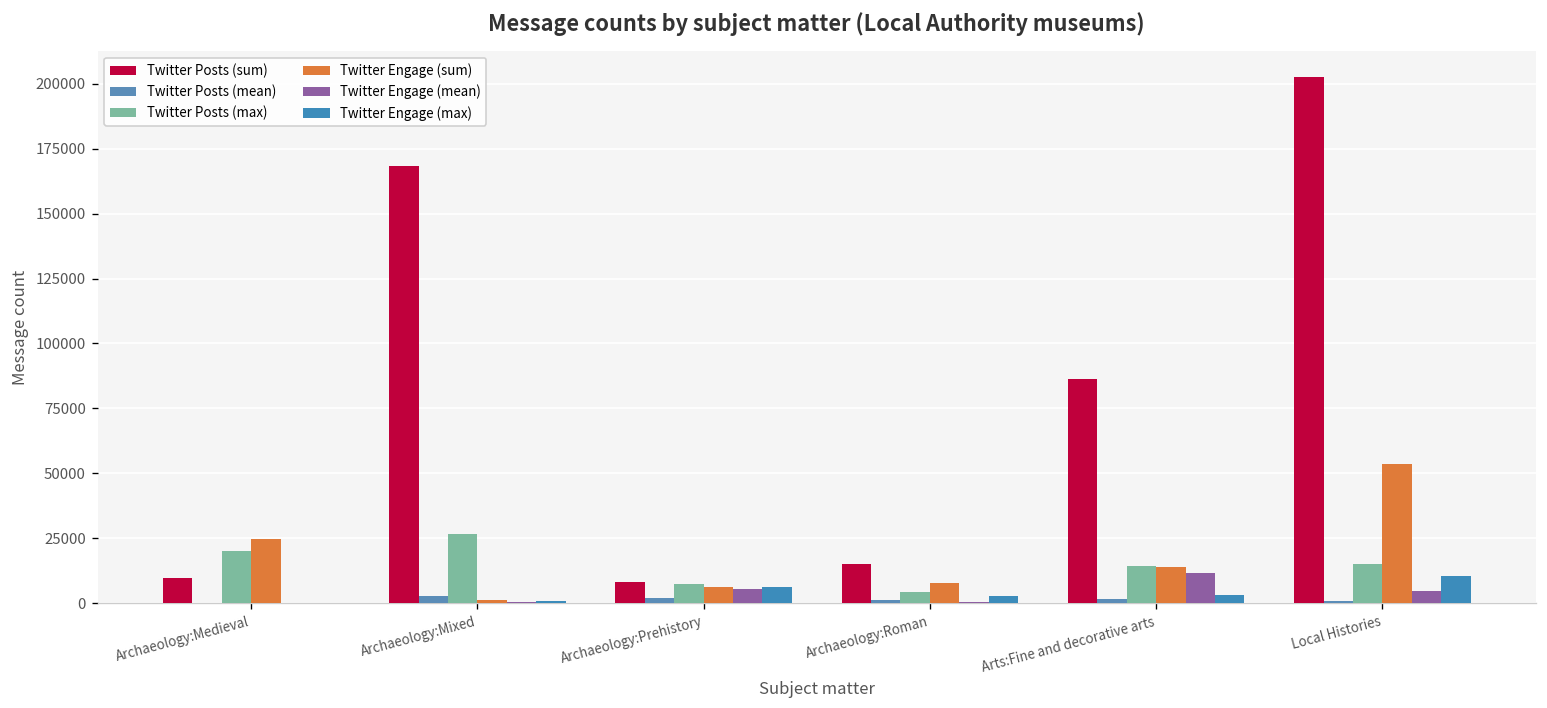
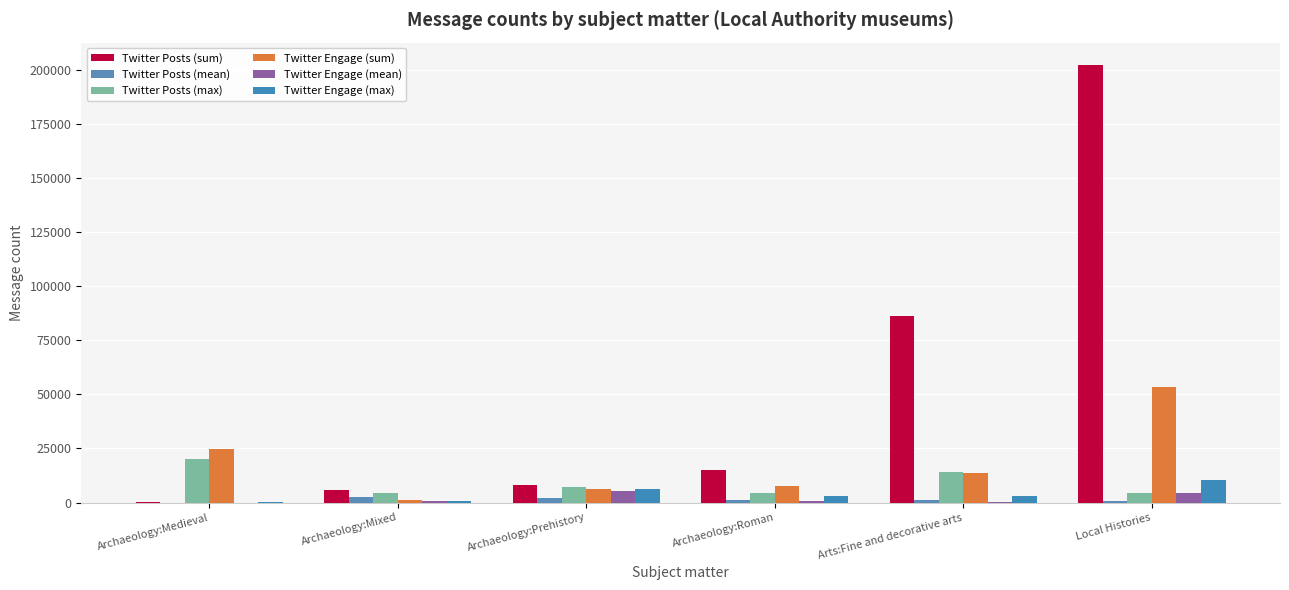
  {
    "Twitter Posts (sum)": {
-     "Archaeology:Medieval": 10000,
-     "Archaeology:Mixed": 168000,
+     "Archaeology:Medieval": 0,
+     "Archaeology:Mixed": 6000,
      "Archaeology:Prehistory": 8000,
      "Archaeology:Roman": 15000,
      "Arts:Fine and decorative arts": 86000,
      "Local Histories": 202000
    },
    "Twitter Posts (max)": {
      "Archaeology:Medieval": 20000,
-     "Archaeology:Mixed": 27000,
+     "Archaeology:Mixed": 5000,
      "Archaeology:Prehistory": 7000,
      "Archaeology:Roman": 4000,
      "Arts:Fine and decorative arts": 14000,
-     "Local Histories": 15000
+     "Local Histories": 5000
    },
    "Twitter Engage (sum)": {
      "Archaeology:Medieval": 25000,
      "Archaeology:Prehistory": 6000,
      "Archaeology:Roman": 8000,
      "Arts:Fine and decorative arts": 14000,
      "Local Histories": 54000
    },
    "Twitter Engage (mean)": {
      "Archaeology:Prehistory": 6000,
-     "Arts:Fine and decorative arts": 12000,
+     "Arts:Fine and decorative arts": 0,
      "Local Histories": 5000
    }
  }
